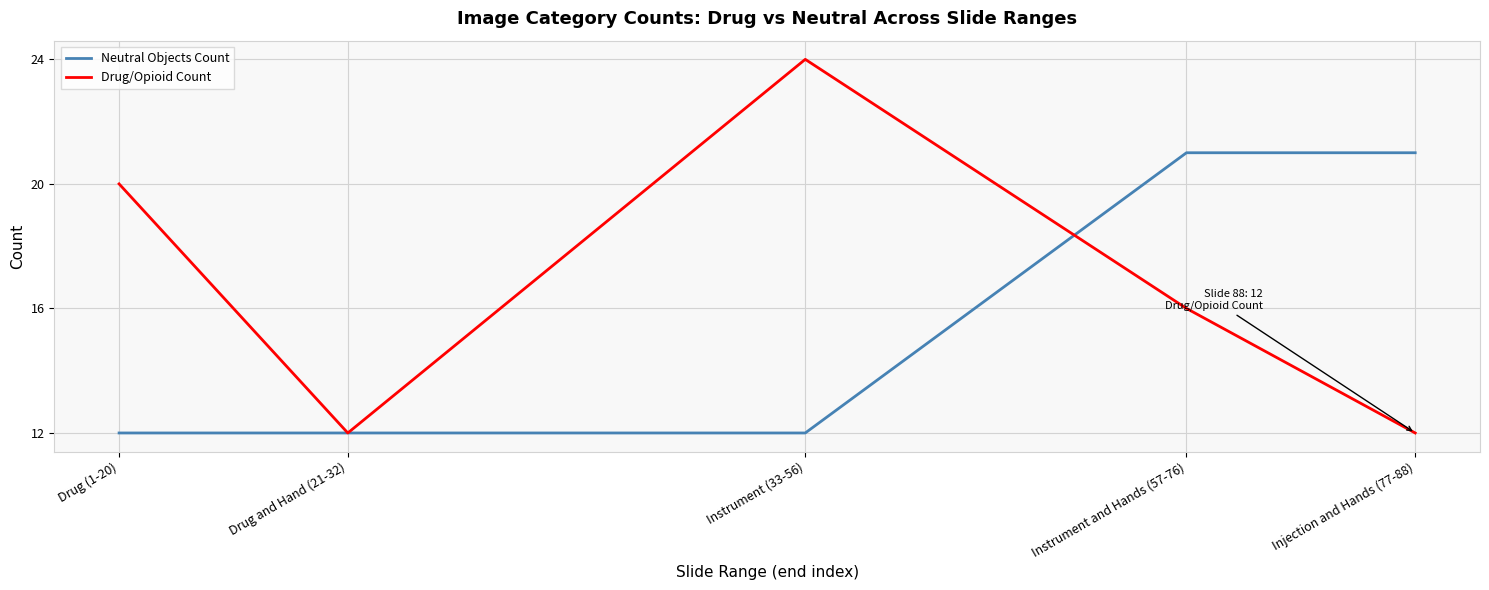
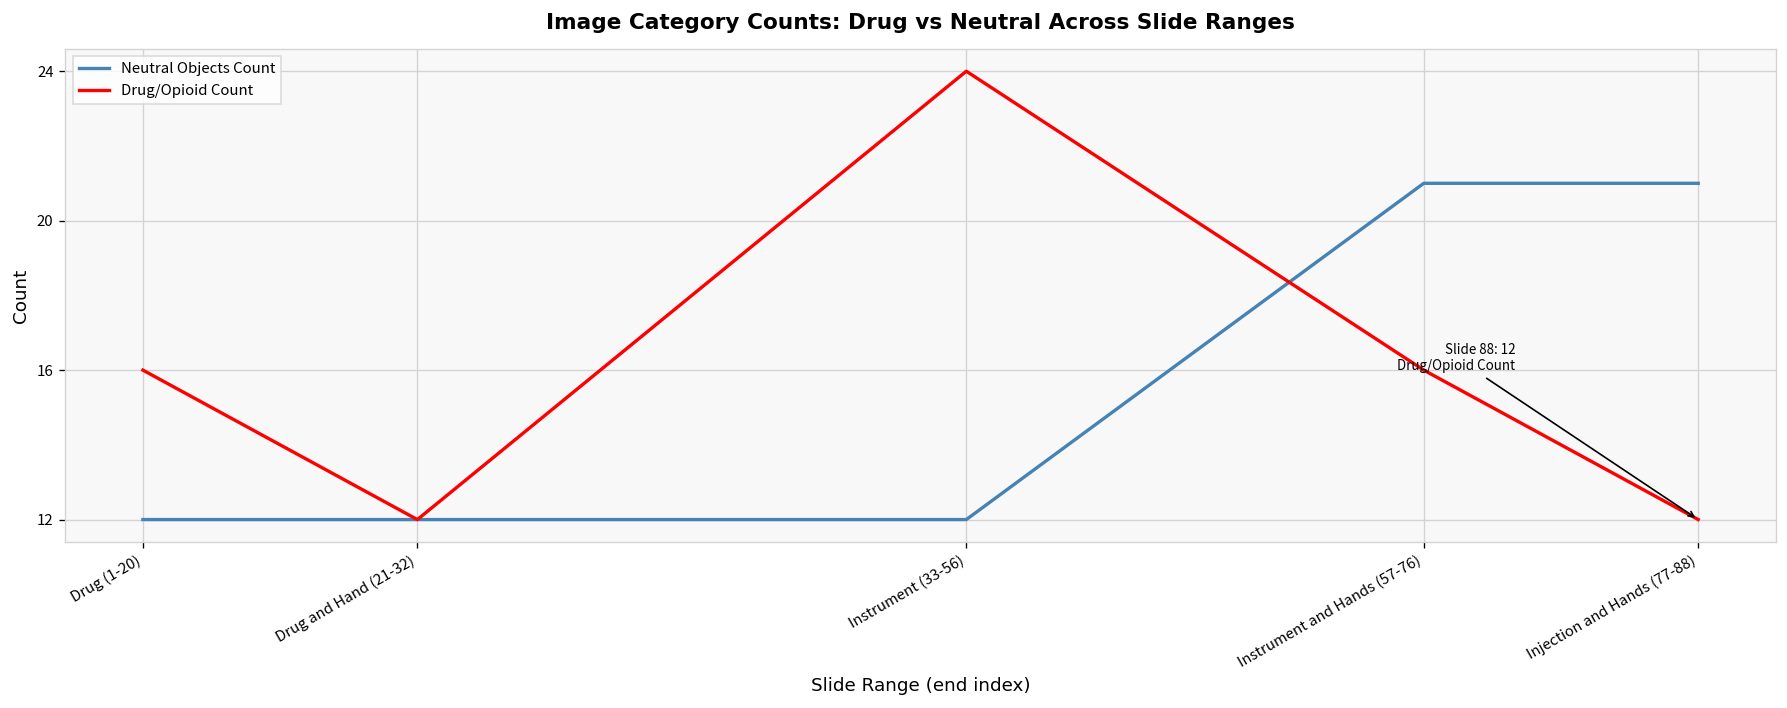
  {
    "Neutral Objects Count": {
      "Drug (1-20)": 12,
      "Instrument (33-56)": 12,
      "Instrument and Hands (57-76)": 21,
      "Injection and Hands (77-88)": 21
    },
    "Drug/Opioid Count": {
-     "Drug (1-20)": 20,
+     "Drug (1-20)": 16,
      "Instrument (33-56)": 24,
      "Injection and Hands (77-88)": 12
    }
  }
